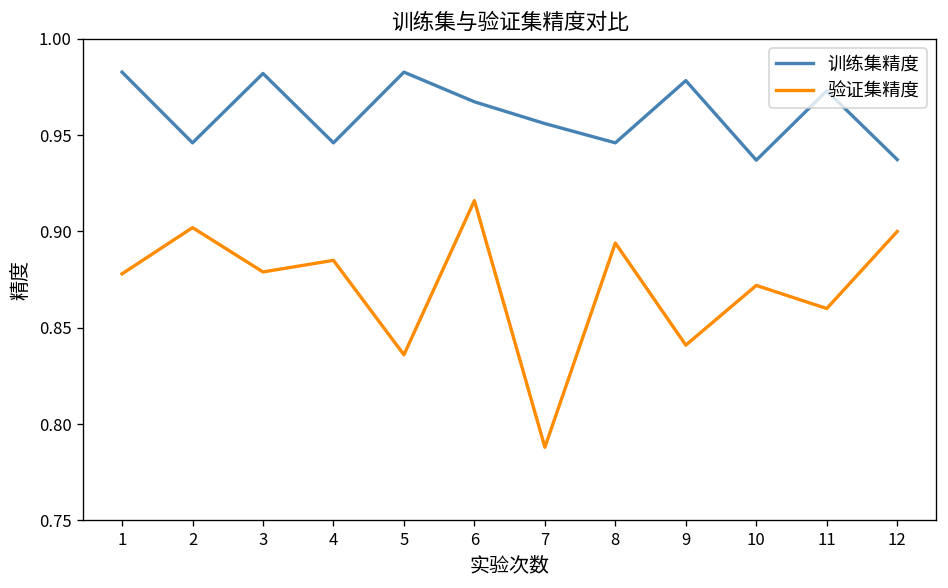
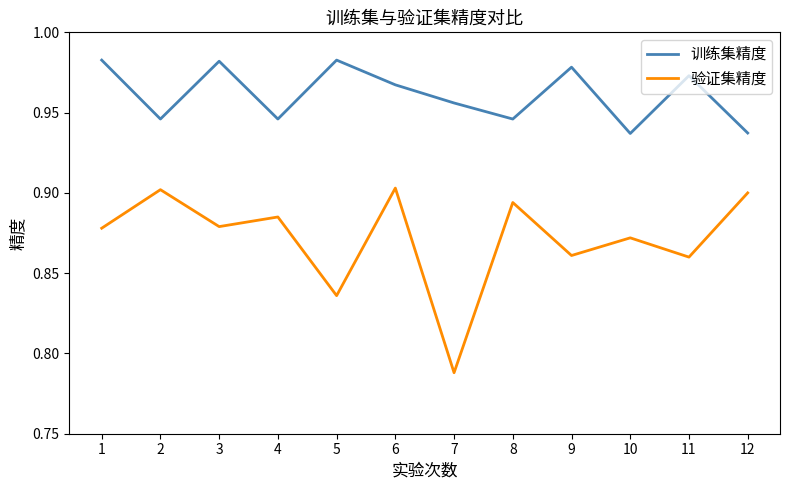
  {
    "训练集精度": {
      "1": 0.983,
      "2": 0.946,
      "3": 0.982,
      "4": 0.946,
      "5": 0.983,
      "6": 0.967,
      "7": 0.956,
      "8": 0.946,
      "9": 0.978,
      "10": 0.937,
      "12": 0.937
    },
    "验证集精度": {
      "1": 0.878,
      "2": 0.902,
      "3": 0.879,
      "4": 0.885,
      "5": 0.836,
-     "6": 0.916,
+     "6": 0.903,
      "7": 0.788,
      "8": 0.894,
-     "9": 0.841,
+     "9": 0.861,
      "10": 0.872,
      "11": 0.860,
      "12": 0.900
    }
  }
